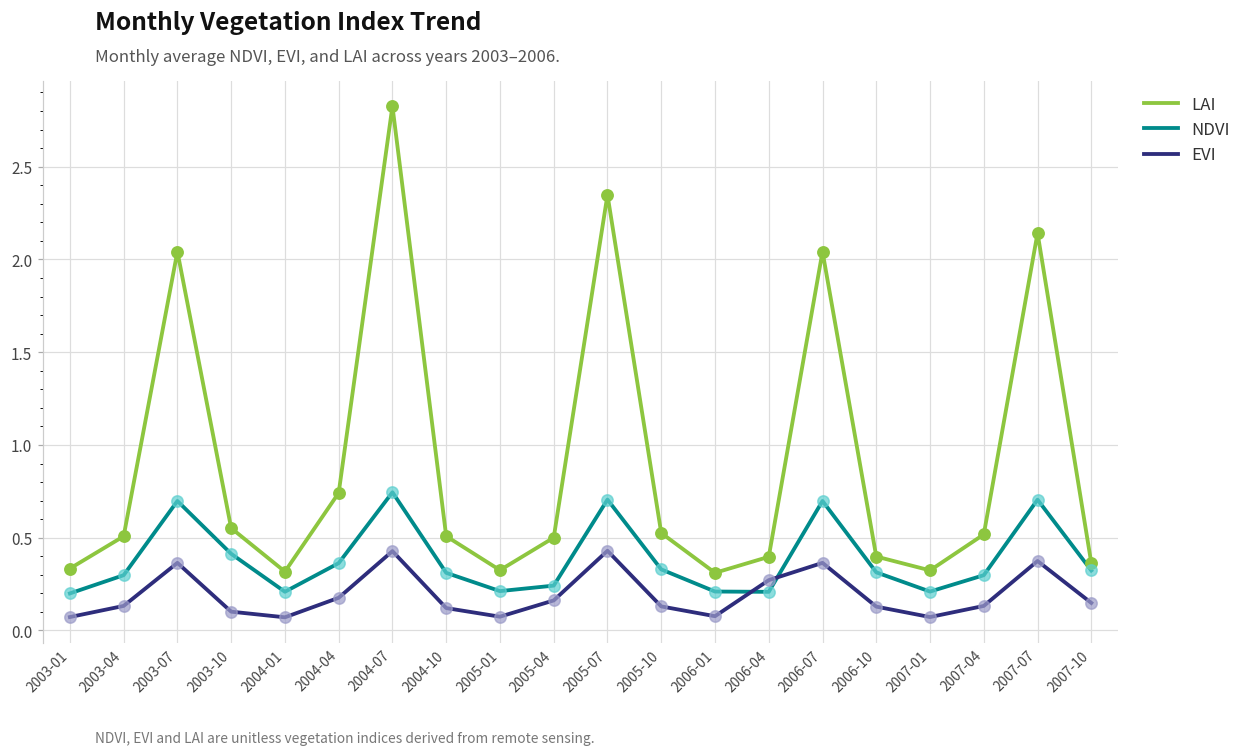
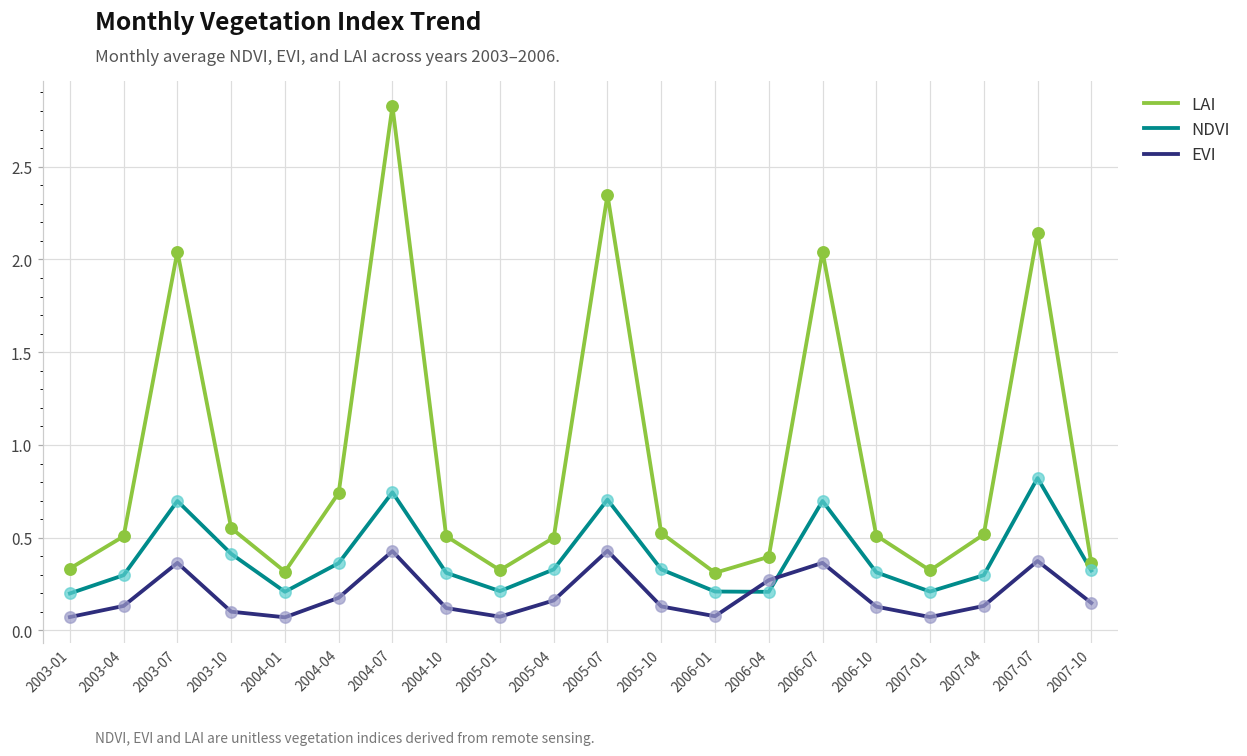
  {
    "LAI": {
      "2003-01": 0.33,
      "2003-04": 0.51,
      "2003-07": 2.04,
      "2003-10": 0.55,
      "2004-01": 0.32,
      "2004-04": 0.74,
      "2004-07": 2.83,
      "2004-10": 0.51,
      "2005-01": 0.33,
      "2005-04": 0.50,
      "2005-07": 2.35,
      "2005-10": 0.53,
      "2006-01": 0.31,
      "2006-04": 0.40,
      "2006-07": 2.04,
-     "2006-10": 0.40,
+     "2006-10": 0.51,
      "2007-01": 0.32,
      "2007-04": 0.52,
      "2007-07": 2.14,
      "2007-10": 0.36
    },
    "NDVI": {
      "2003-01": 0.20,
      "2003-04": 0.30,
      "2003-07": 0.70,
      "2003-10": 0.41,
      "2004-01": 0.21,
      "2004-04": 0.36,
      "2004-07": 0.74,
      "2004-10": 0.31,
      "2005-01": 0.21,
-     "2005-04": 0.24,
+     "2005-04": 0.33,
      "2005-07": 0.71,
      "2005-10": 0.33,
      "2006-01": 0.21,
      "2006-04": 0.21,
      "2006-07": 0.70,
      "2006-10": 0.31,
      "2007-01": 0.21,
      "2007-04": 0.30,
-     "2007-07": 0.70,
+     "2007-07": 0.82,
      "2007-10": 0.32
    },
    "EVI": {
      "2003-01": 0.07,
      "2003-04": 0.13,
      "2003-07": 0.36,
      "2003-10": 0.10,
      "2004-01": 0.07,
      "2004-04": 0.18,
      "2004-07": 0.43,
      "2004-10": 0.12,
      "2005-01": 0.07,
      "2005-04": 0.16,
      "2005-07": 0.43,
      "2005-10": 0.13,
      "2006-01": 0.08,
      "2006-04": 0.27,
      "2006-07": 0.36,
      "2006-10": 0.13,
      "2007-01": 0.07,
      "2007-04": 0.13,
      "2007-07": 0.37,
      "2007-10": 0.15
    }
  }
